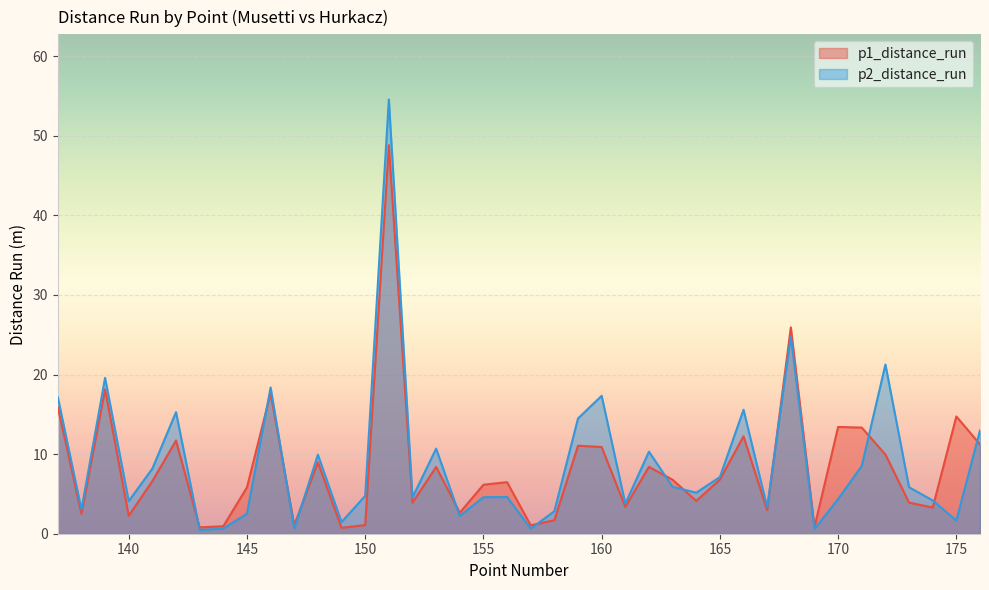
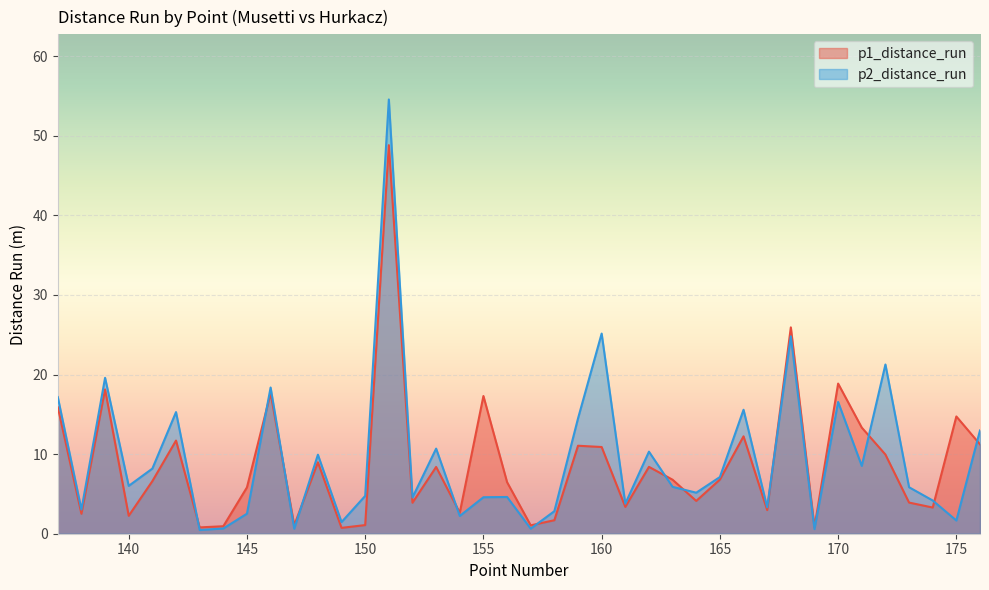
  {
    "p1_distance_run": {
      "140": 2,
      "145": 6,
      "150": 1,
-     "155": 6,
+     "155": 17,
      "160": 11,
-     "170": 13,
+     "170": 19,
      "175": 15
    },
    "p2_distance_run": {
-     "140": 4,
+     "140": 6,
      "145": 3,
      "150": 5,
      "155": 5,
-     "160": 17,
-     "170": 4,
+     "160": 25,
+     "170": 17,
      "175": 2
    }
  }
